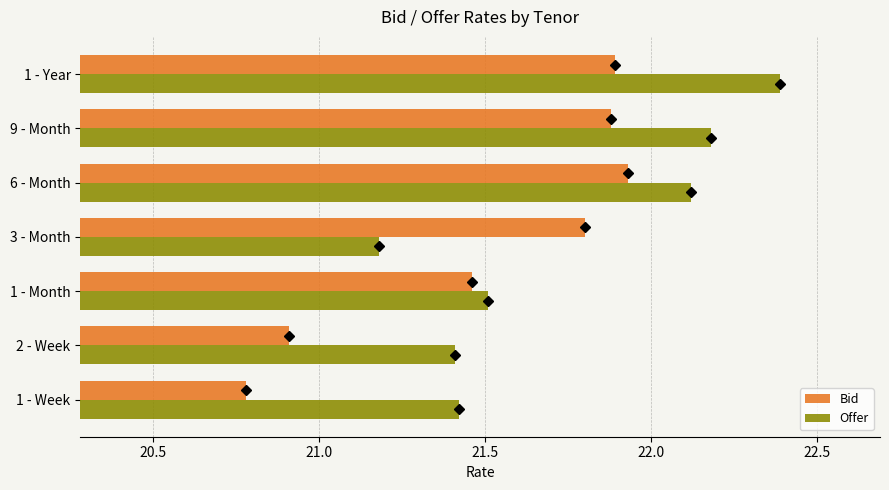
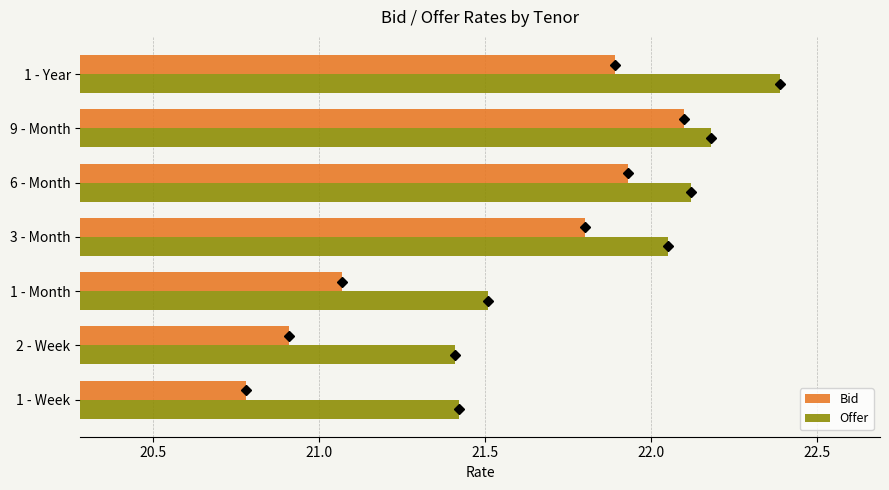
  {
    "Bid": {
      "1 - Year": 21.89,
-     "9 - Month": 21.88,
+     "9 - Month": 22.10,
      "6 - Month": 21.93,
      "3 - Month": 21.80,
-     "1 - Month": 21.46,
+     "1 - Month": 21.07,
      "2 - Week": 20.91,
      "1 - Week": 20.78
    },
    "Offer": {
      "1 - Year": 22.39,
      "9 - Month": 22.18,
      "6 - Month": 22.12,
-     "3 - Month": 21.18,
+     "3 - Month": 22.05,
      "1 - Month": 21.51,
      "2 - Week": 21.41,
      "1 - Week": 21.42
    }
  }
